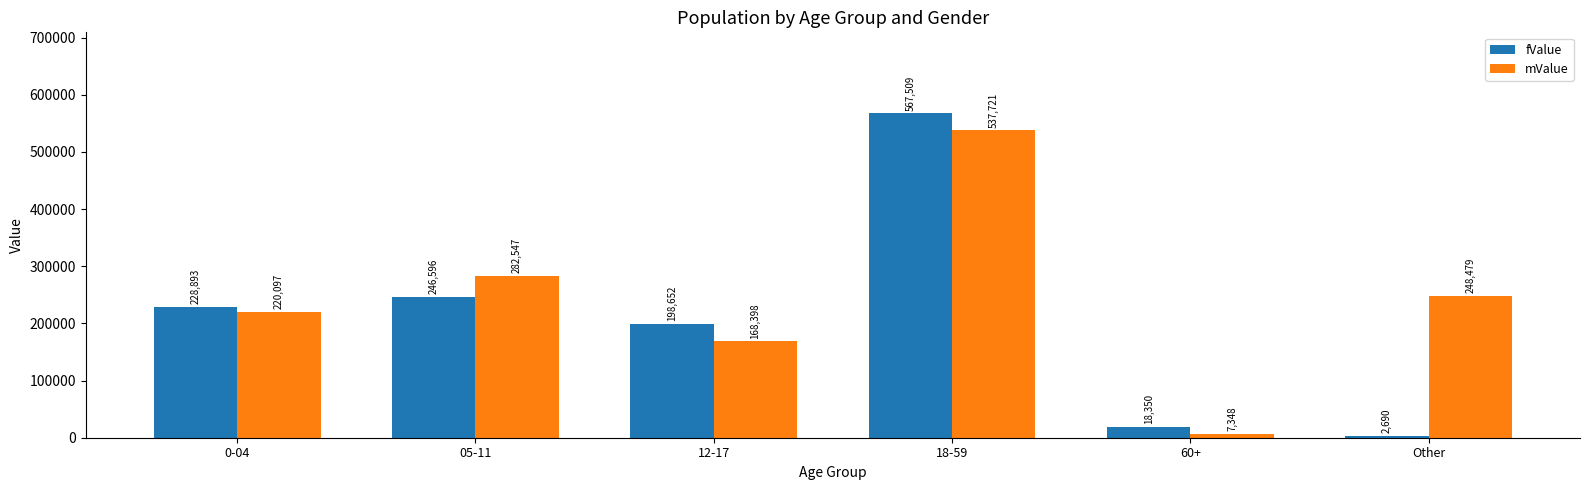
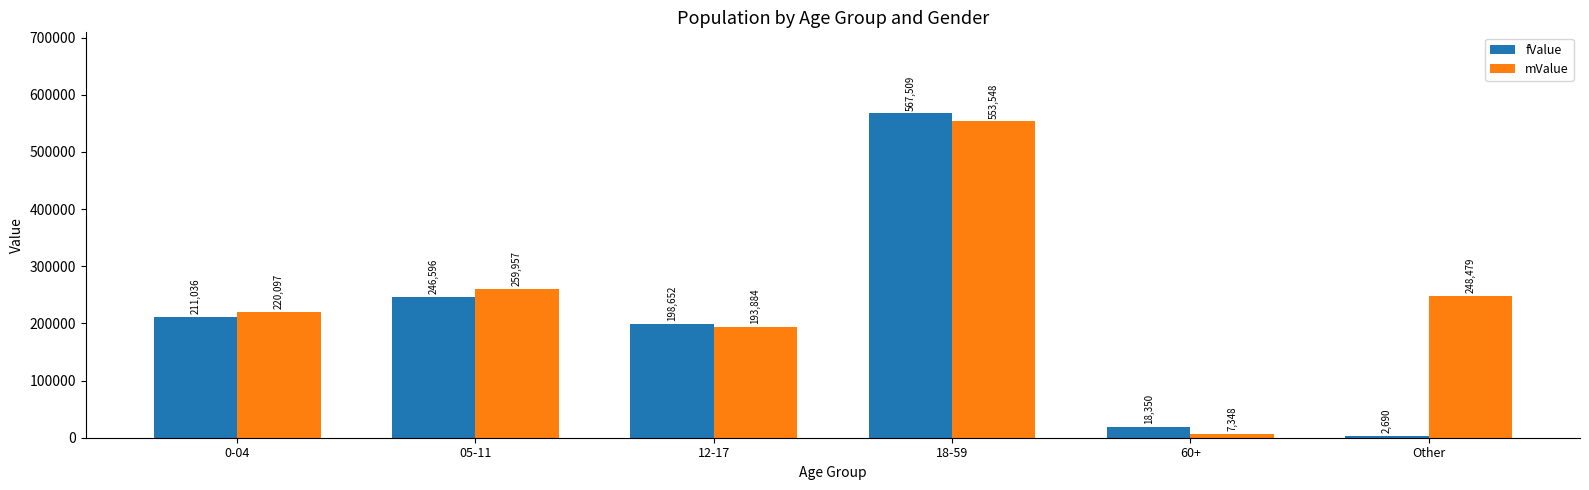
  {
    "fValue": {
-     "0-04": "228,893",
+     "0-04": "211,036",
      "05-11": "246,596",
      "12-17": "198,652",
      "18-59": "567,509",
      "60+": "18,350",
      "Other": "2,690"
    },
    "mValue": {
      "0-04": "220,097",
-     "05-11": "282,547",
-     "12-17": "168,398",
-     "18-59": "537,721",
+     "05-11": "259,957",
+     "12-17": "193,884",
+     "18-59": "553,548",
      "60+": "7,348",
      "Other": "248,479"
    }
  }
